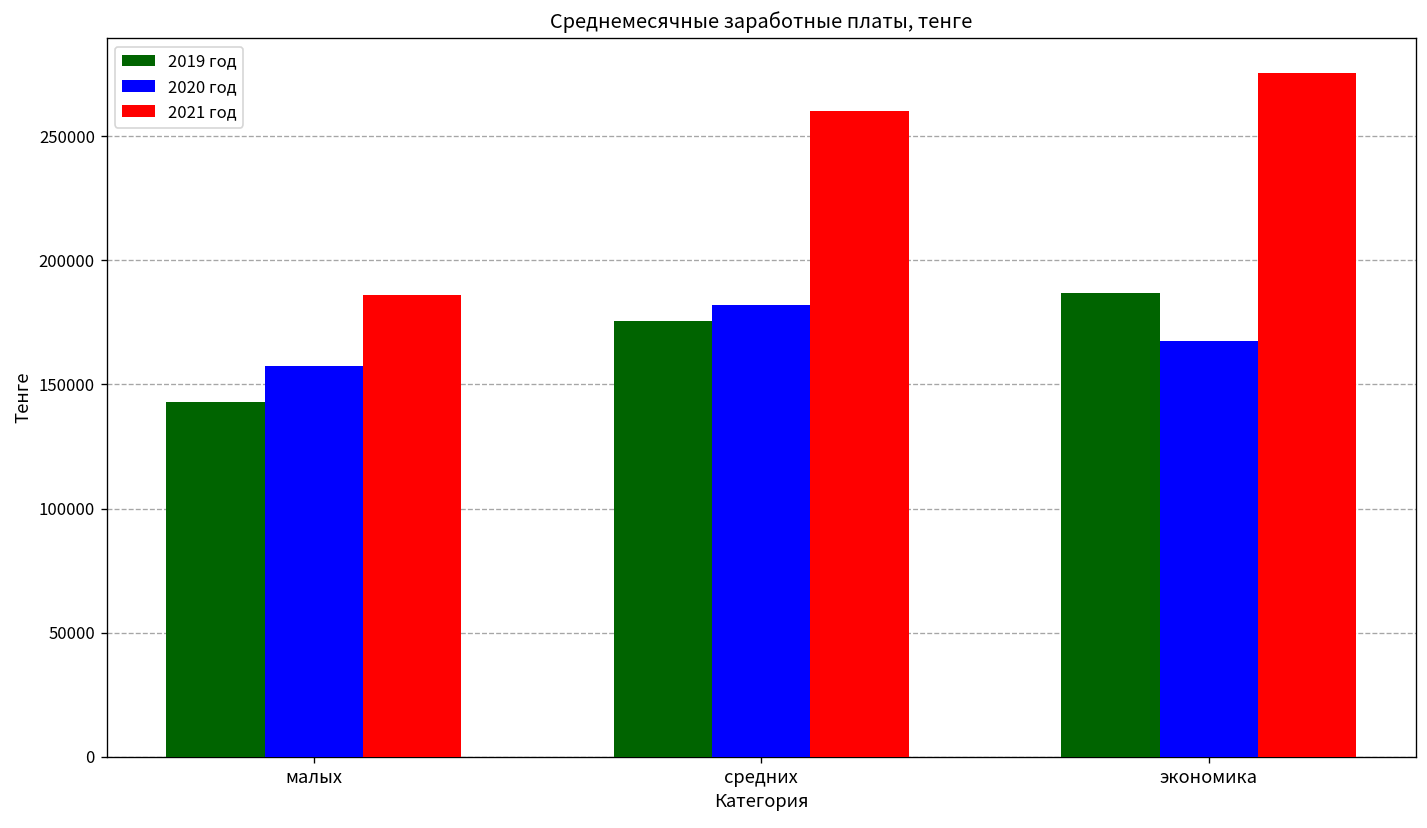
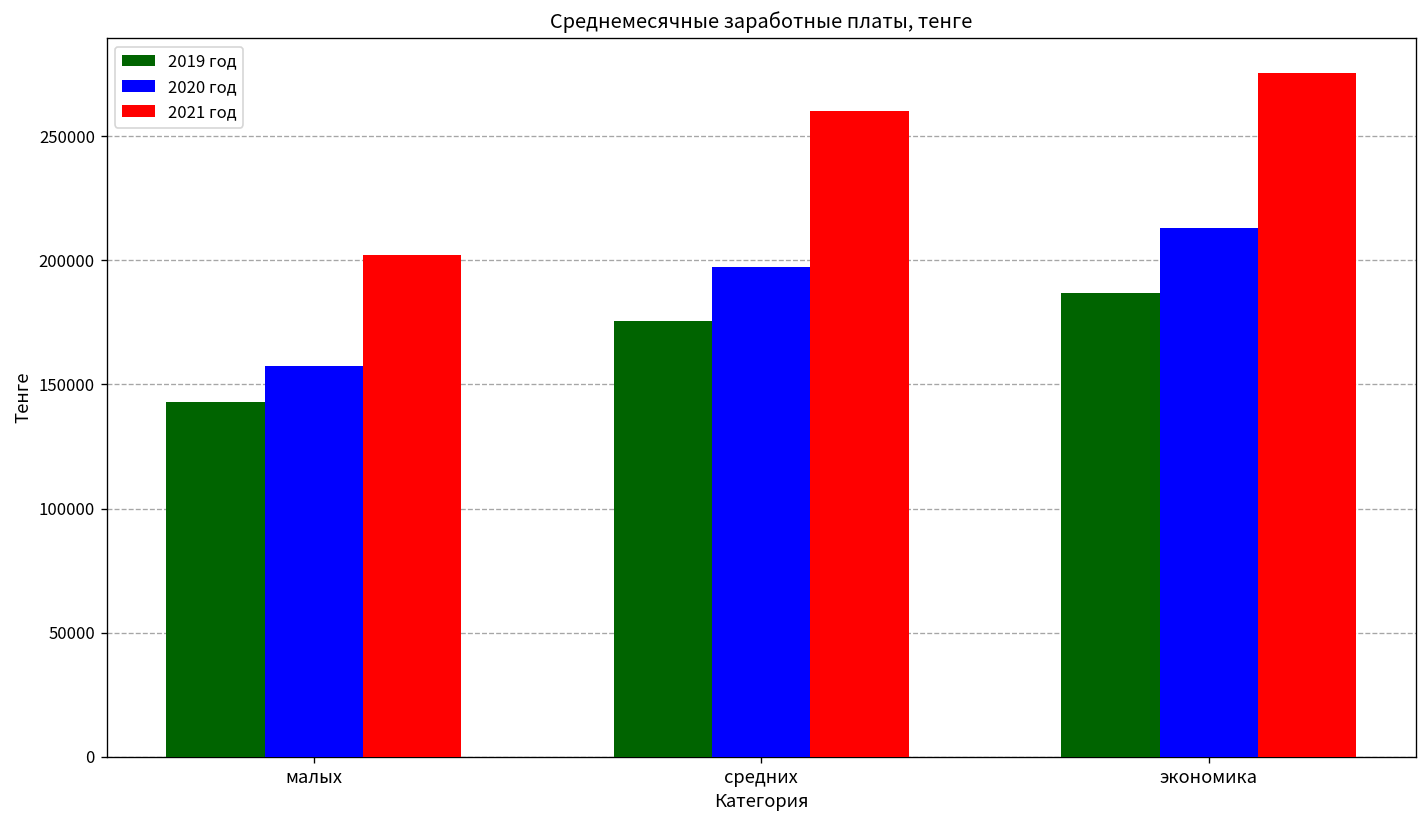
  {
    "2019 год": {
      "малых": 143000,
      "средних": 176000,
      "экономика": 187000
    },
    "2020 год": {
      "малых": 157000,
-     "средних": 182000,
-     "экономика": 167000
+     "средних": 197000,
+     "экономика": 213000
    },
    "2021 год": {
-     "малых": 186000,
+     "малых": 202000,
      "средних": 260000,
      "экономика": 276000
    }
  }
